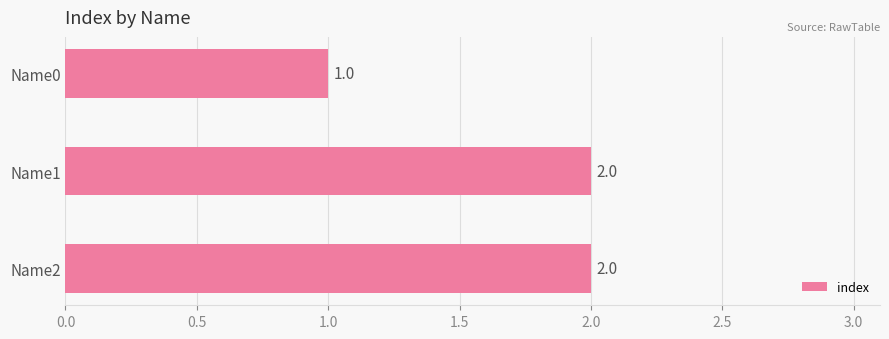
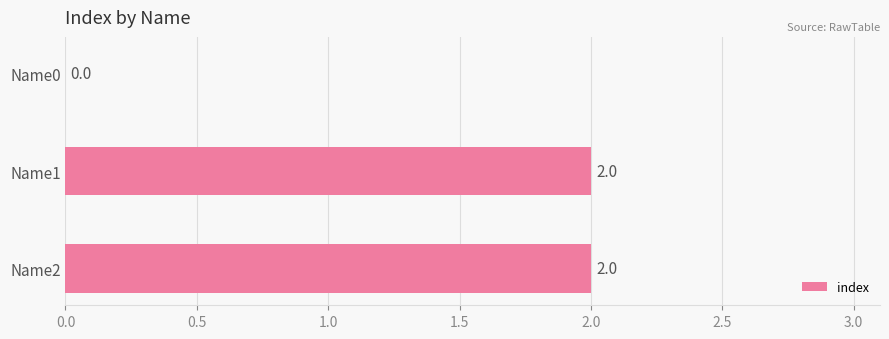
  {
-   "Name0": 1.0,
+   "Name0": 0.0,
    "Name1": 2.0,
    "Name2": 2.0
  }
